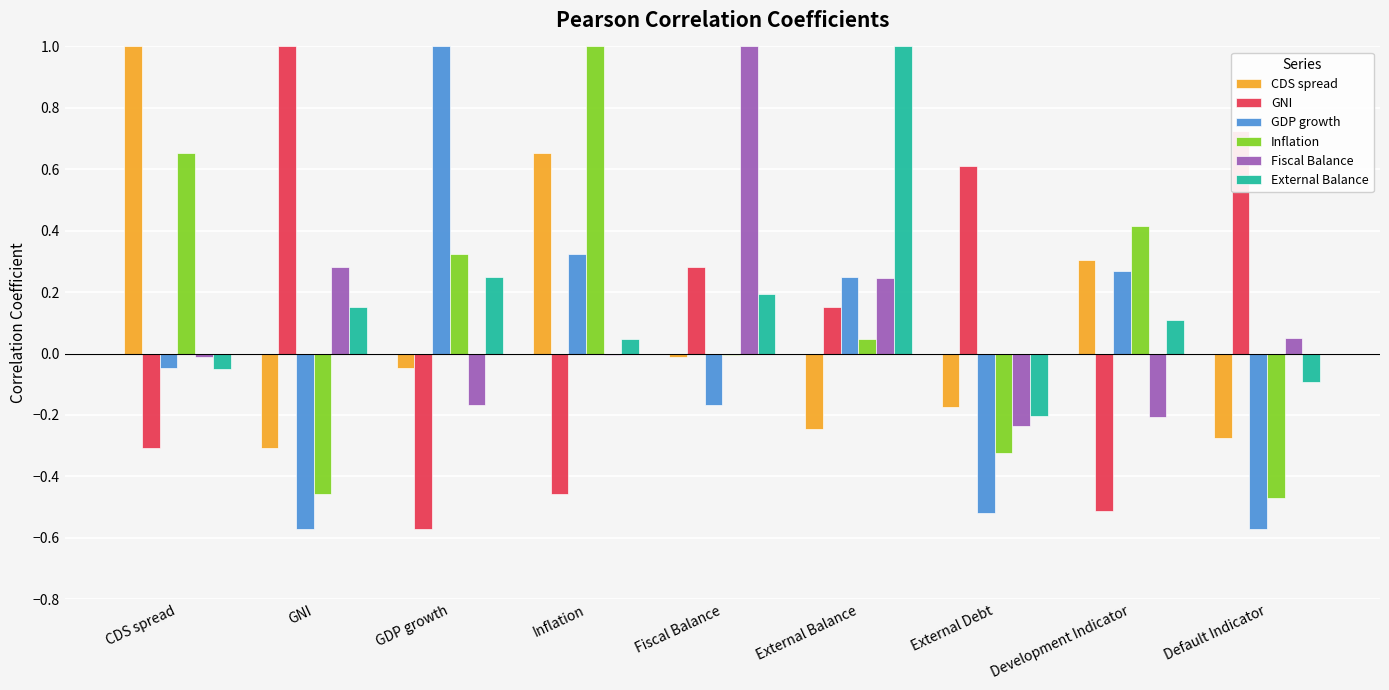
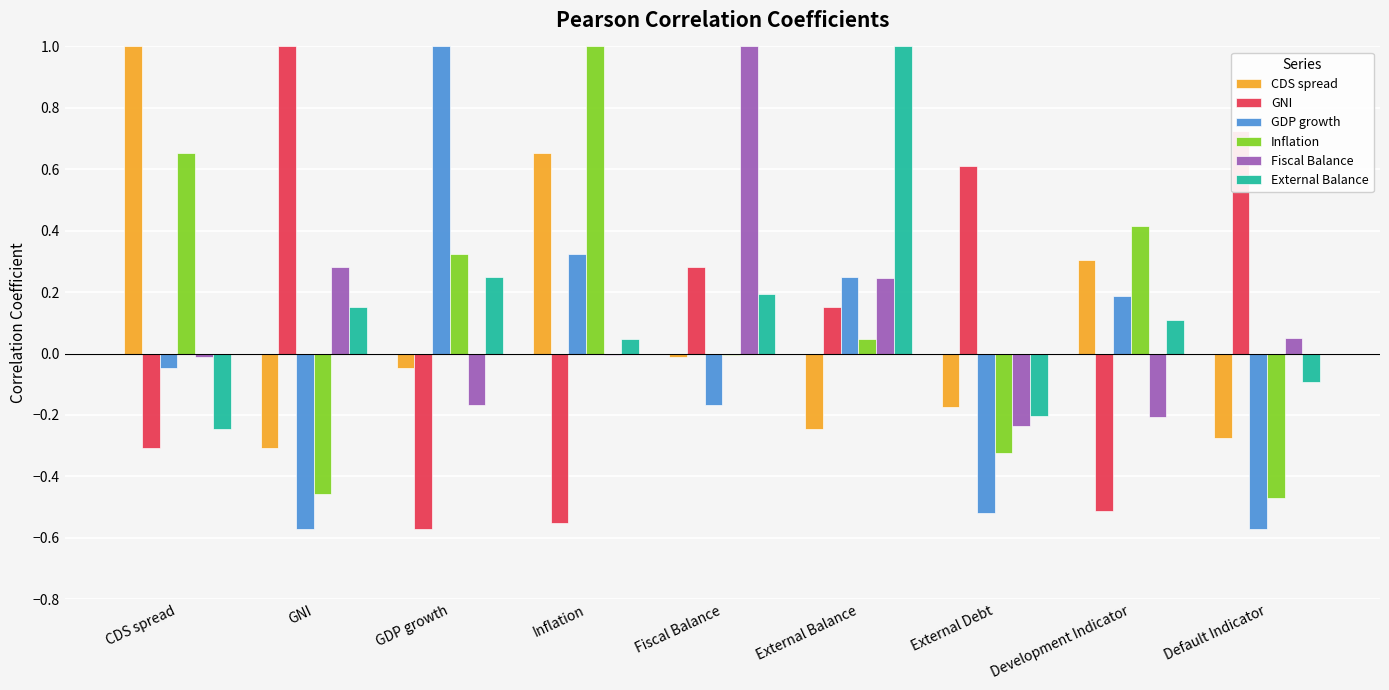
  {
    "CDS spread": {
      "CDS spread": 1.00,
      "GNI": -0.31,
      "GDP growth": -0.05,
      "Inflation": 0.65,
      "Fiscal Balance": -0.01,
      "External Balance": -0.25,
      "External Debt": -0.18,
      "Development Indicator": 0.31,
      "Default Indicator": -0.27
    },
    "GNI": {
      "CDS spread": -0.31,
      "GNI": 1.00,
      "GDP growth": -0.57,
-     "Inflation": -0.46,
+     "Inflation": -0.55,
      "Fiscal Balance": 0.28,
      "External Balance": 0.15,
      "External Debt": 0.61,
      "Development Indicator": -0.51
    },
    "GDP growth": {
      "CDS spread": -0.05,
      "GNI": -0.57,
      "GDP growth": 1.00,
      "Inflation": 0.33,
      "Fiscal Balance": -0.17,
      "External Balance": 0.25,
      "External Debt": -0.52,
-     "Development Indicator": 0.27,
+     "Development Indicator": 0.19,
      "Default Indicator": -0.57
    },
    "Inflation": {
      "CDS spread": 0.65,
      "GNI": -0.46,
      "GDP growth": 0.33,
      "Inflation": 1.00,
      "External Balance": 0.05,
      "External Debt": -0.32,
      "Development Indicator": 0.42,
      "Default Indicator": -0.47
    },
    "Fiscal Balance": {
      "CDS spread": -0.01,
      "GNI": 0.28,
      "GDP growth": -0.17,
      "Fiscal Balance": 1.00,
      "External Balance": 0.25,
      "External Debt": -0.24,
      "Development Indicator": -0.21,
      "Default Indicator": 0.05
    },
    "External Balance": {
-     "CDS spread": -0.05,
+     "CDS spread": -0.25,
      "GNI": 0.15,
      "GDP growth": 0.25,
      "Inflation": 0.05,
      "Fiscal Balance": 0.19,
      "External Balance": 1.00,
      "External Debt": -0.21,
      "Development Indicator": 0.11,
      "Default Indicator": -0.09
    }
  }
